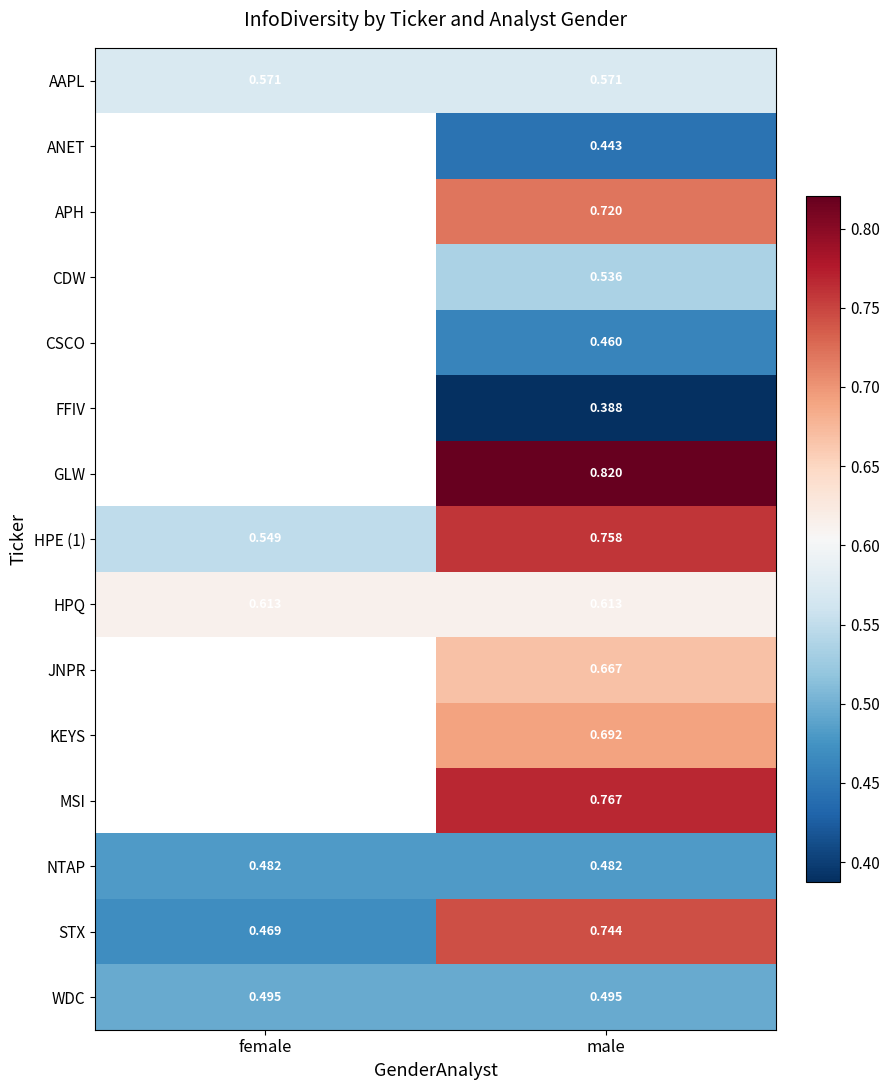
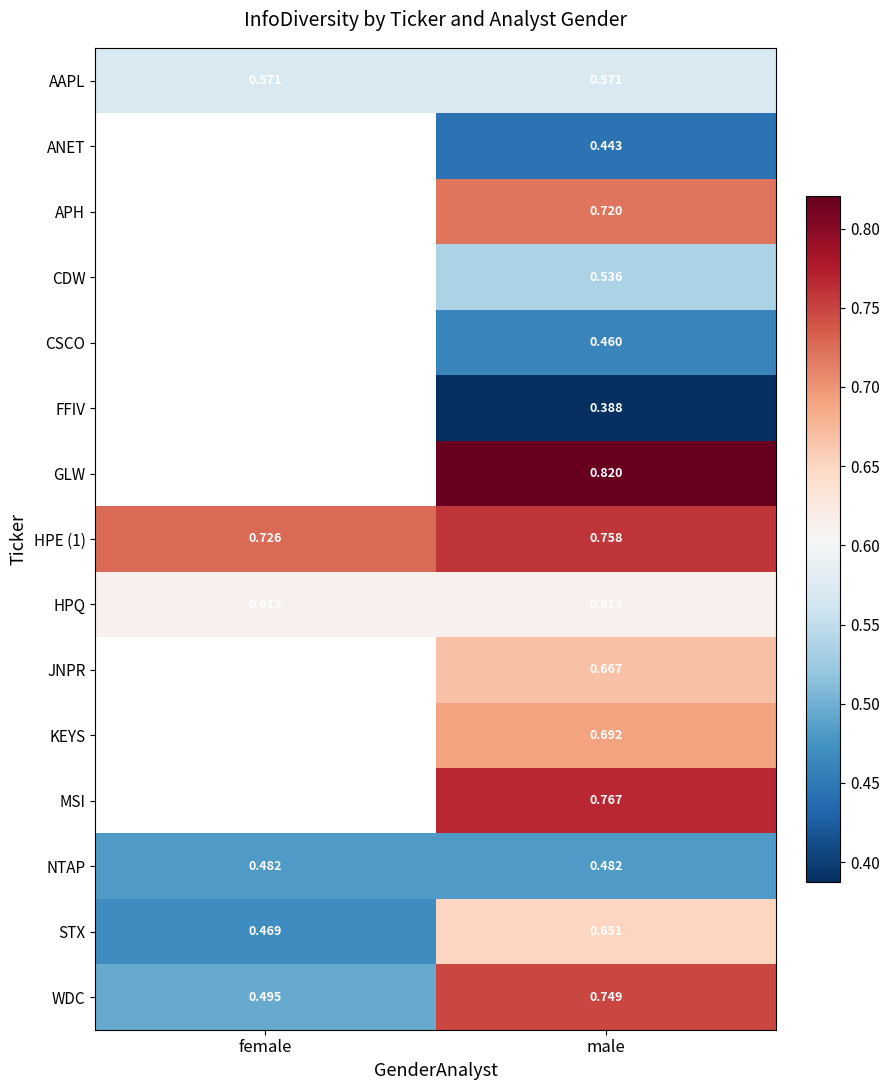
  {
    "ANET": {
      "male": 0.443
    },
    "APH": {
      "male": 0.720
    },
    "CDW": {
      "male": 0.536
    },
    "CSCO": {
      "male": 0.460
    },
    "FFIV": {
      "male": 0.388
    },
    "GLW": {
      "male": 0.820
    },
    "HPE (1)": {
-     "female": 0.549,
+     "female": 0.726,
      "male": 0.758
    },
    "JNPR": {
      "male": 0.667
    },
    "KEYS": {
      "male": 0.692
    },
    "MSI": {
      "male": 0.767
    },
    "NTAP": {
      "female": 0.482,
      "male": 0.482
    },
    "STX": {
      "female": 0.469,
-     "male": 0.744
+     "male": 0.651
    },
    "WDC": {
      "female": 0.495,
-     "male": 0.495
+     "male": 0.749
    }
  }
